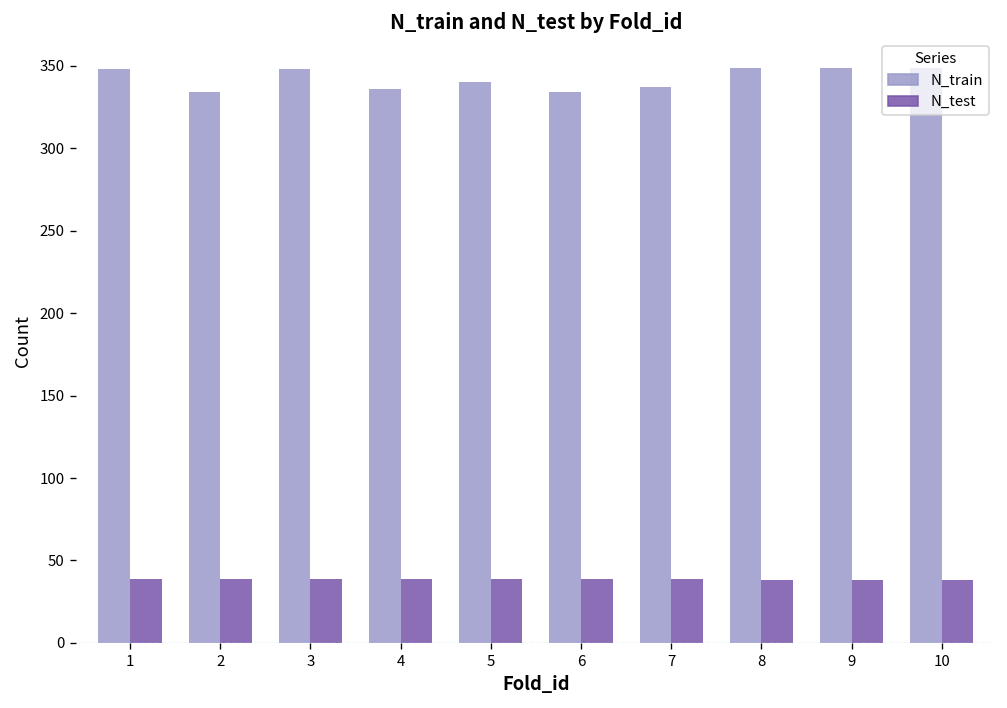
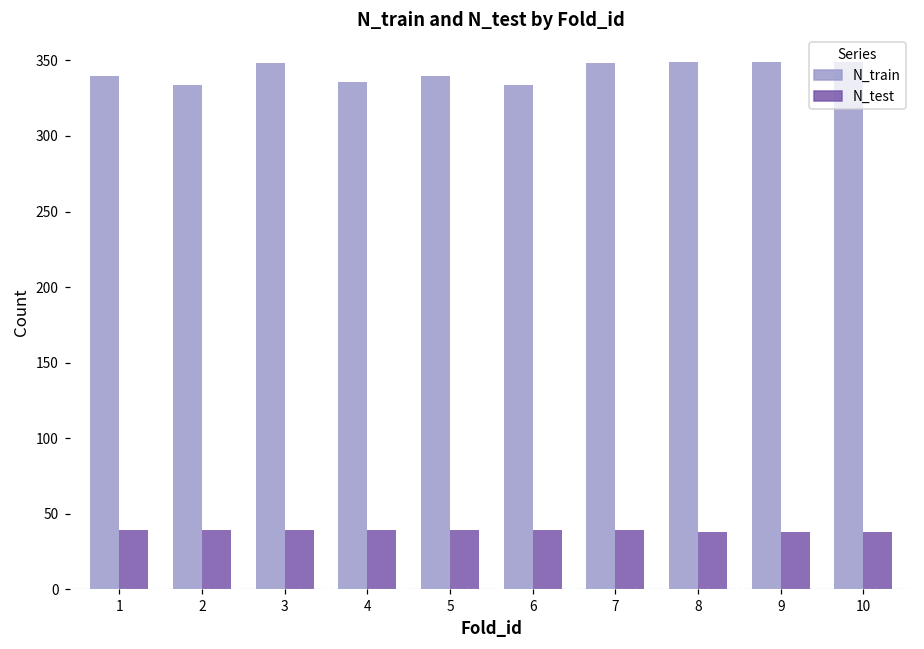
  {
    "N_train": {
-     "1": 348,
+     "1": 340,
      "2": 334,
      "3": 348,
      "4": 336,
      "5": 340,
      "6": 334,
-     "7": 337,
+     "7": 348,
      "8": 349,
      "9": 349
    },
    "N_test": {
      "1": 39,
      "2": 39,
      "3": 39,
      "4": 39,
      "5": 39,
      "6": 39,
      "7": 39,
      "8": 38,
      "9": 38,
      "10": 38
    }
  }
